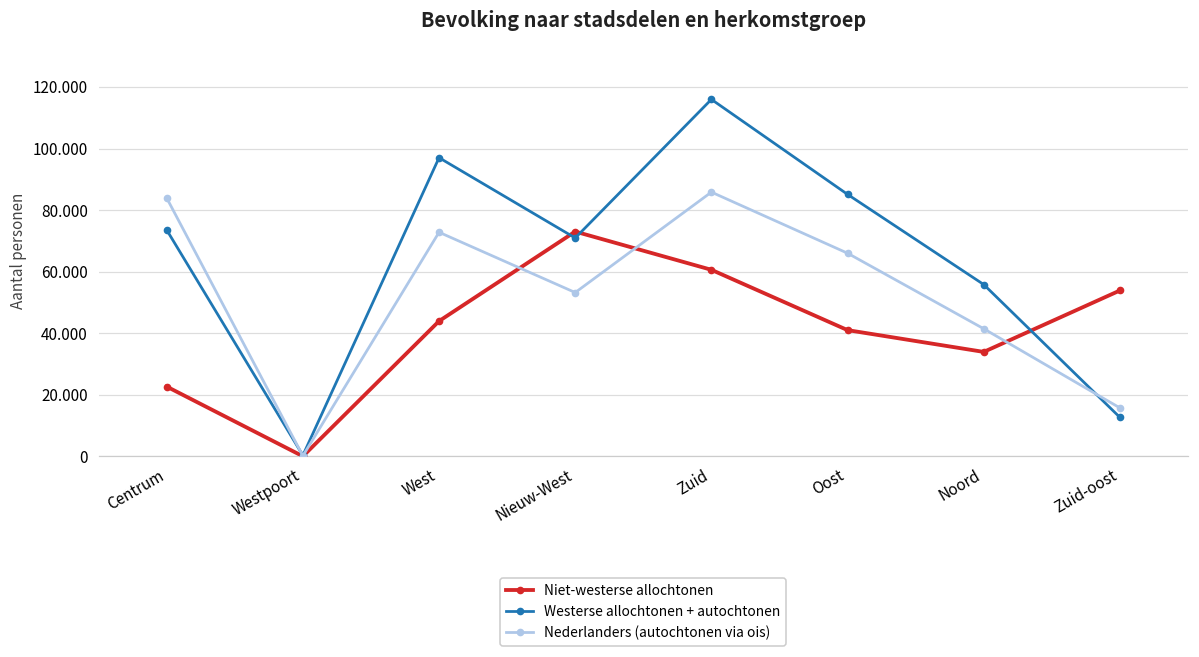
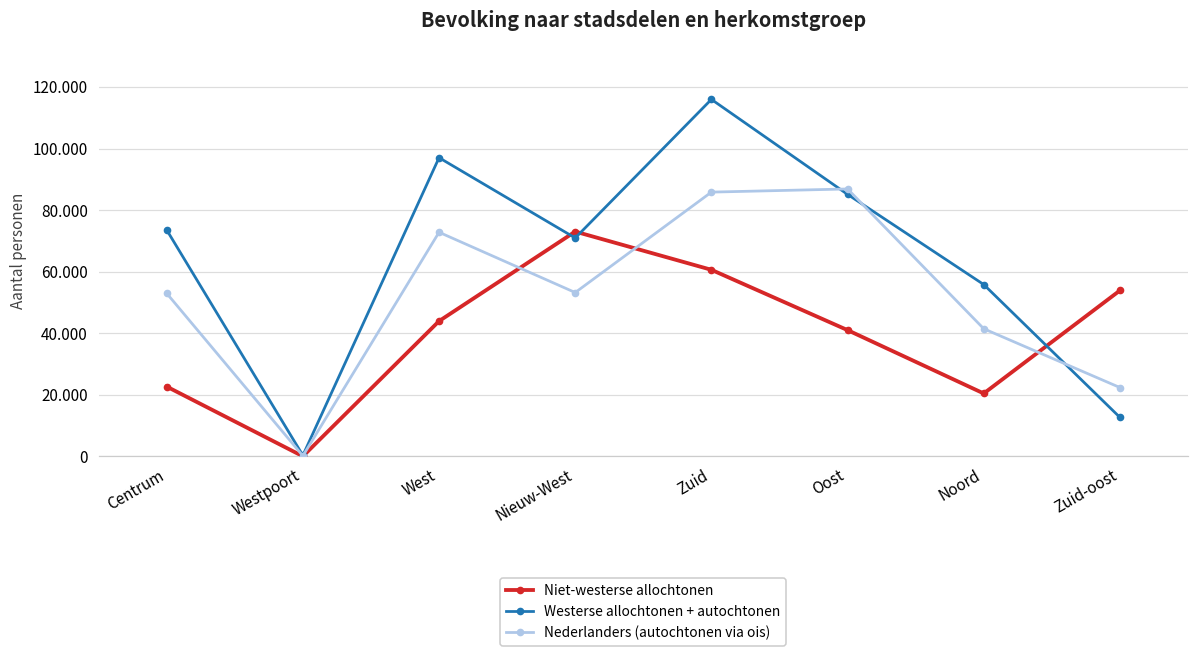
  {
    "Niet-westerse allochtonen": {
      "Centrum": 23,
      "West": 44,
      "Nieuw-West": 73,
      "Zuid": 61,
      "Oost": 41,
-     "Noord": 34,
+     "Noord": 20,
      "Zuid-oost": 54
    },
    "Westerse allochtonen + autochtonen": {
      "Centrum": 74,
      "West": 97,
      "Nieuw-West": 71,
      "Zuid": 116,
      "Oost": 85,
      "Noord": 56,
      "Zuid-oost": 13
    },
    "Nederlanders (autochtonen via ois)": {
-     "Centrum": 84,
+     "Centrum": 53,
      "West": 73,
      "Nieuw-West": 53,
      "Zuid": 86,
-     "Oost": 66,
+     "Oost": 87,
      "Noord": 41,
-     "Zuid-oost": 16
+     "Zuid-oost": 22
    }
  }
